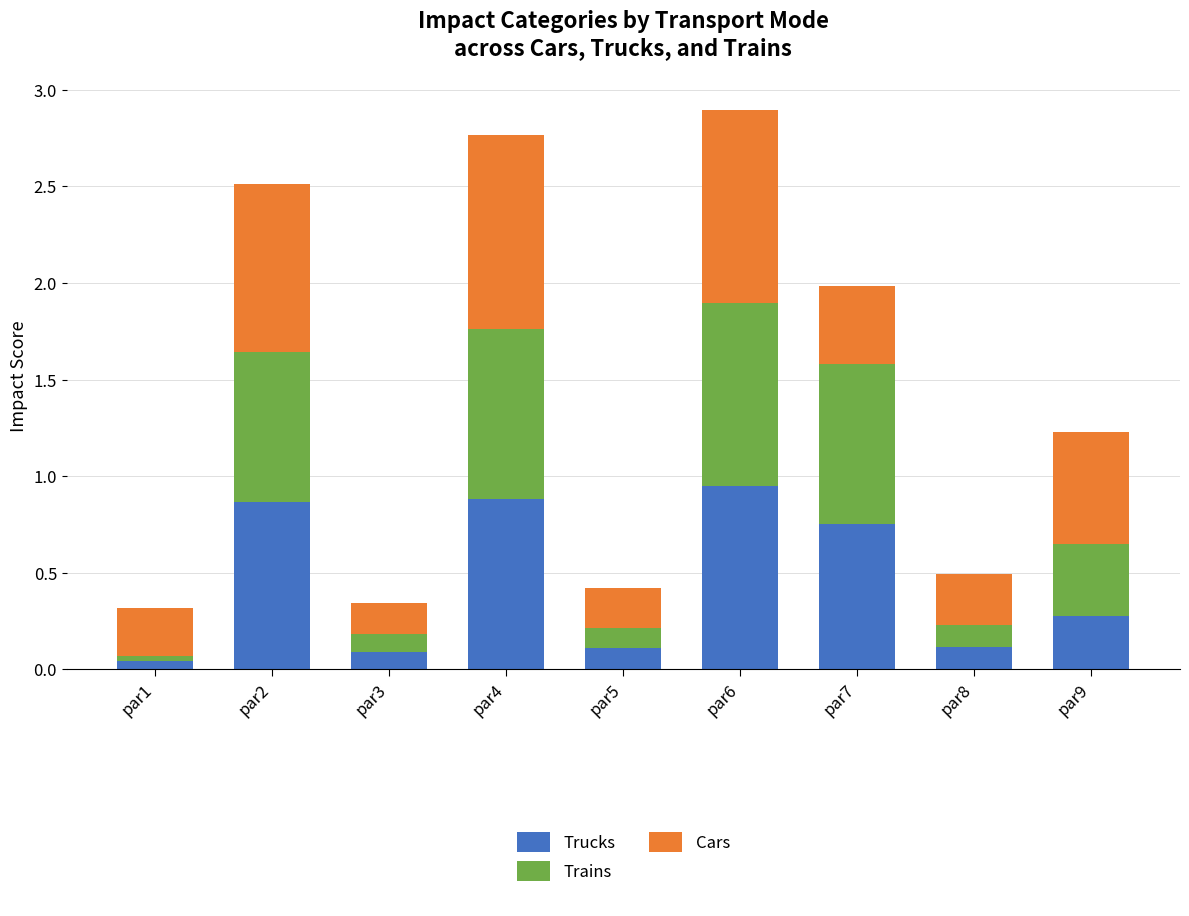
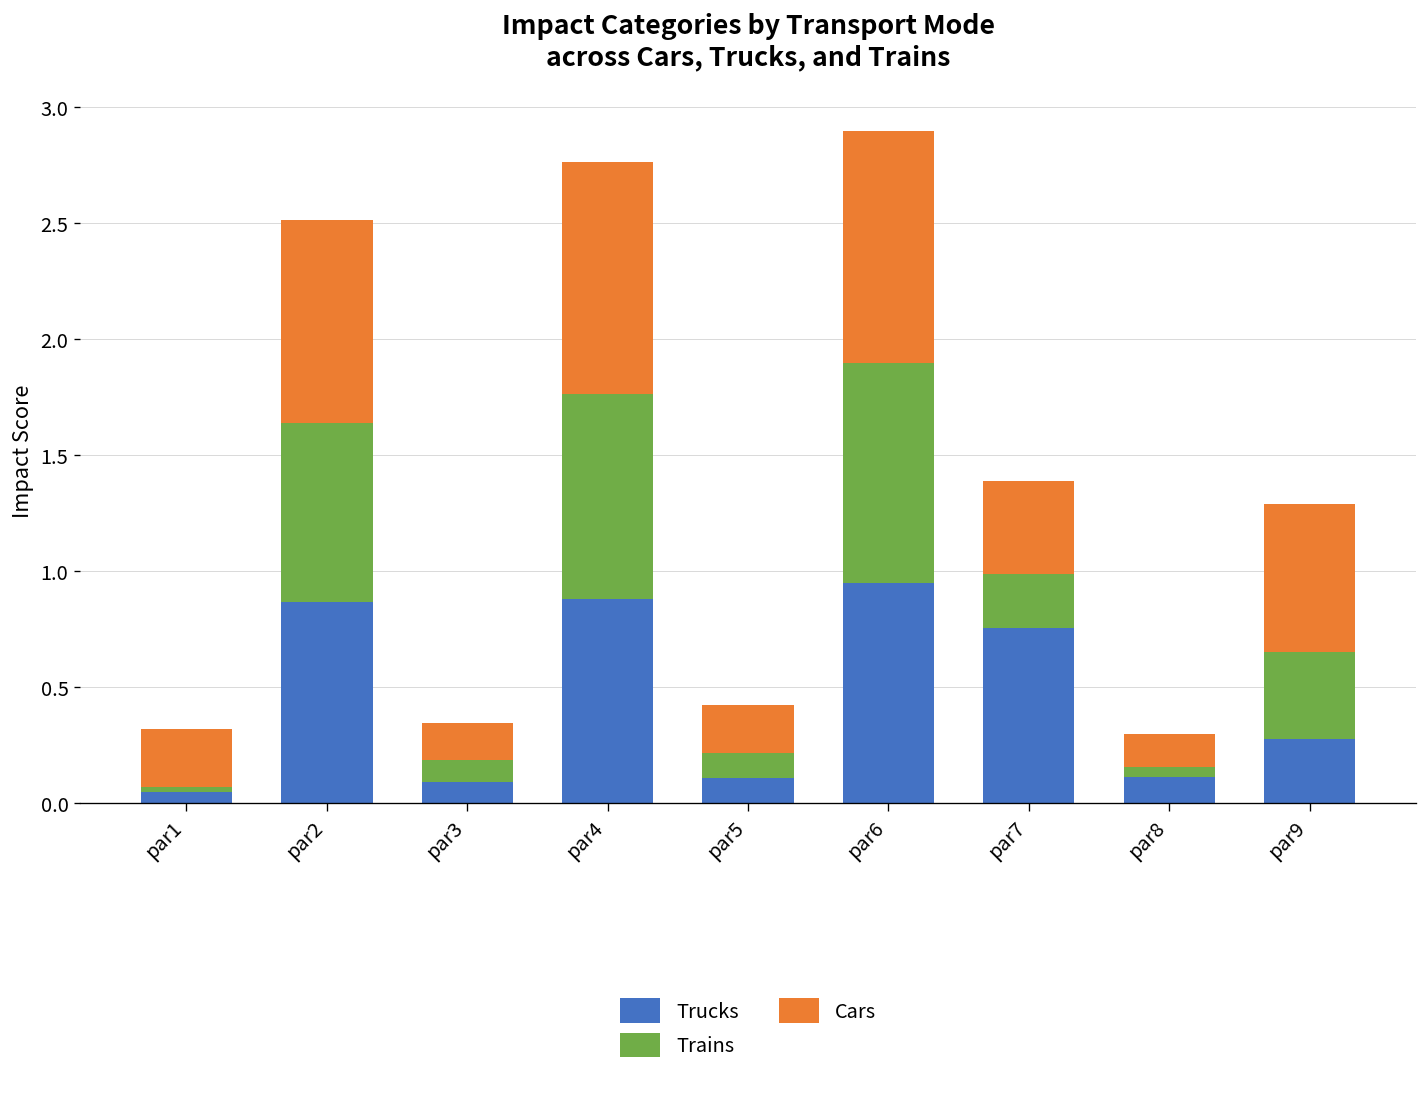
  {
    "Trucks": {
      "par1": 0.05,
      "par2": 0.87,
      "par3": 0.09,
      "par4": 0.88,
      "par5": 0.11,
      "par6": 0.95,
      "par7": 0.75,
      "par8": 0.11,
      "par9": 0.28
    },
    "Trains": {
      "par1": 0.02,
      "par2": 0.77,
      "par3": 0.09,
      "par4": 0.88,
      "par5": 0.11,
      "par6": 0.95,
-     "par7": 0.83,
-     "par8": 0.11,
+     "par7": 0.23,
+     "par8": 0.04,
      "par9": 0.37
    },
    "Cars": {
      "par1": 0.25,
      "par2": 0.87,
      "par3": 0.16,
      "par4": 1.00,
      "par5": 0.21,
      "par6": 1.00,
      "par7": 0.40,
-     "par8": 0.27,
-     "par9": 0.58
+     "par8": 0.15,
+     "par9": 0.64
    }
  }
